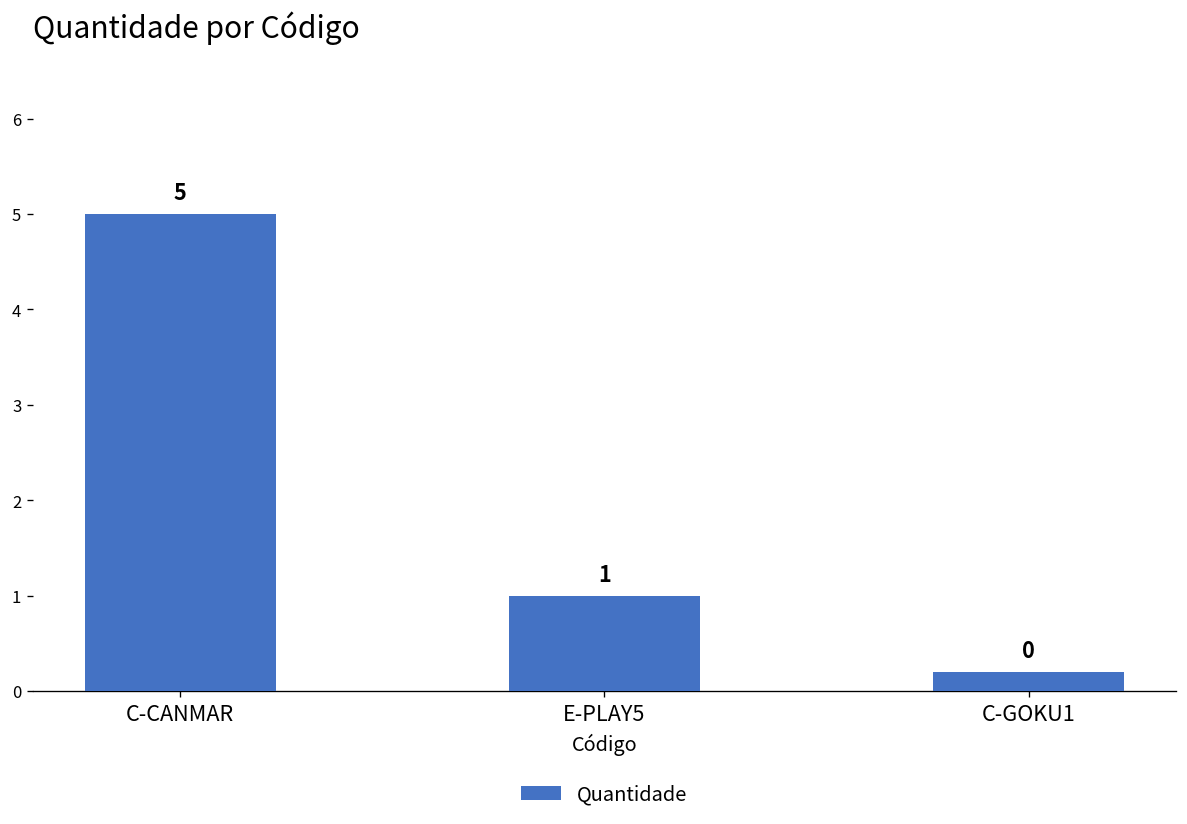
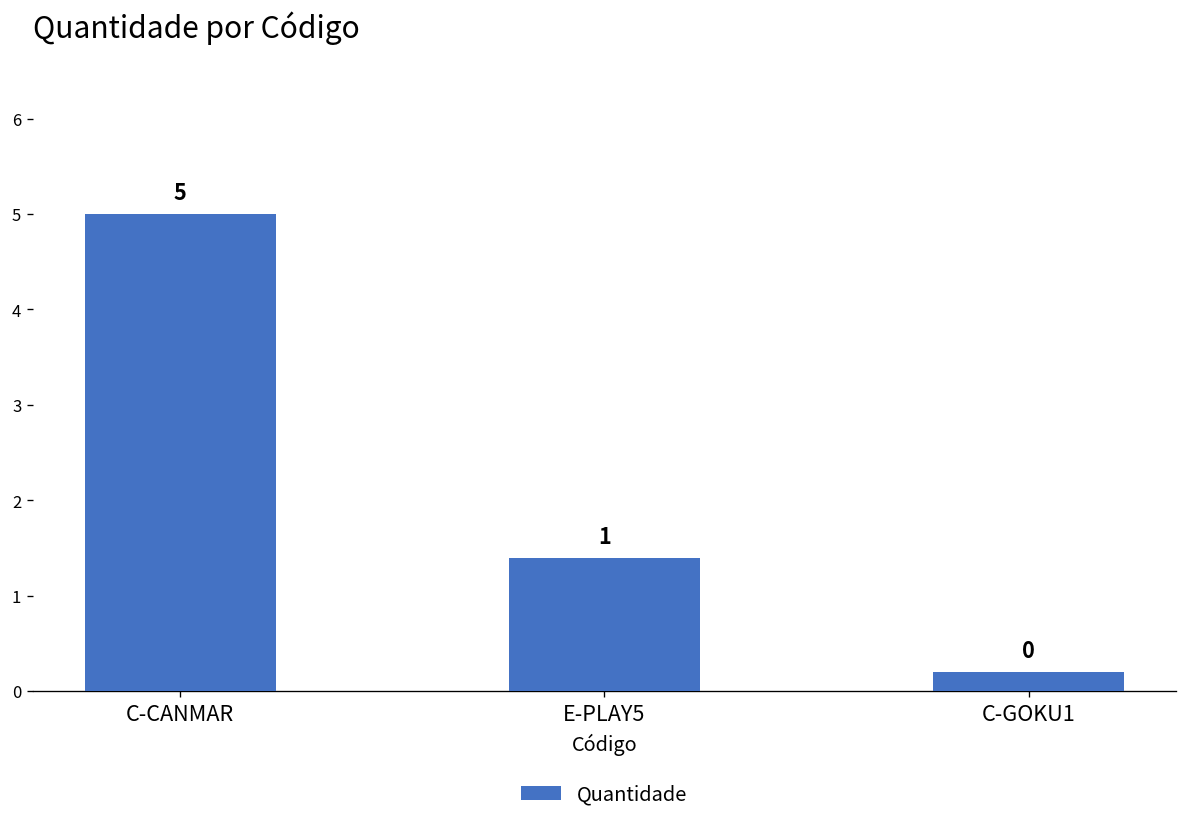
  {
-   "E-PLAY5": 1.0
+   "E-PLAY5": 1.4
  }
